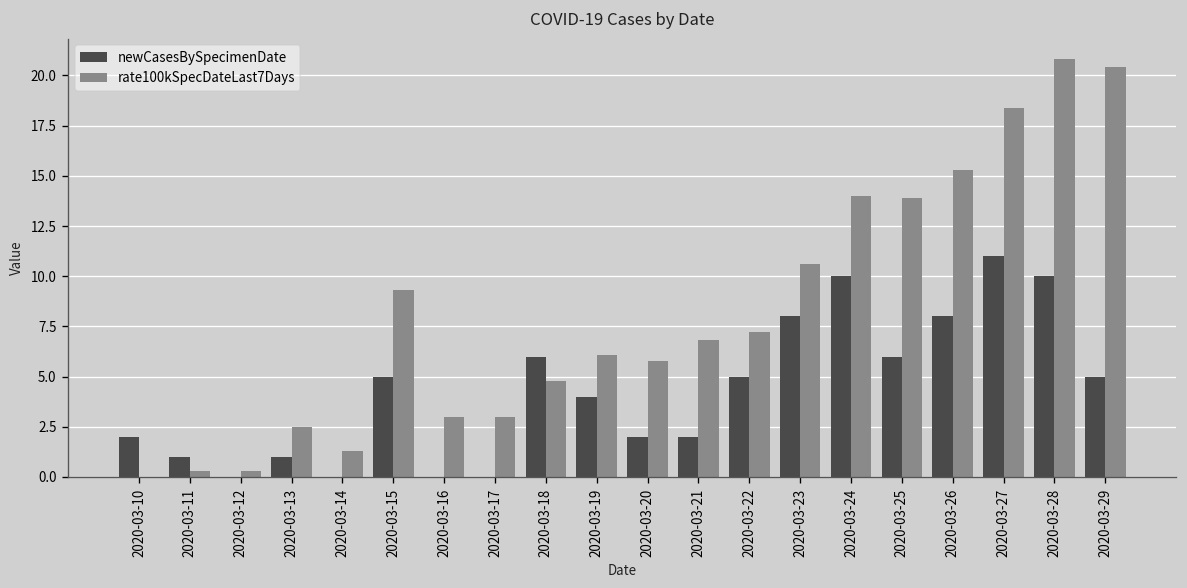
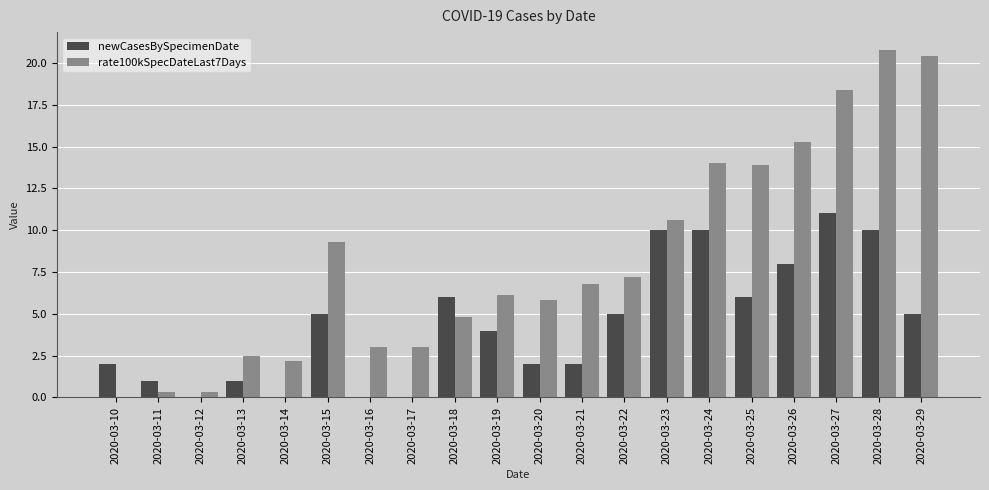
  {
    "newCasesBySpecimenDate": {
      "2020-03-10": 2,
      "2020-03-11": 1,
      "2020-03-12": 0,
      "2020-03-13": 1,
      "2020-03-14": 0,
      "2020-03-15": 5,
      "2020-03-16": 0,
      "2020-03-17": 0,
      "2020-03-18": 6,
      "2020-03-19": 4,
      "2020-03-20": 2,
      "2020-03-21": 2,
      "2020-03-22": 5,
-     "2020-03-23": 8,
+     "2020-03-23": 10,
      "2020-03-24": 10,
      "2020-03-25": 6,
      "2020-03-26": 8,
      "2020-03-27": 11,
      "2020-03-28": 10,
      "2020-03-29": 5
    },
    "rate100kSpecDateLast7Days": {
      "2020-03-10": 0.0,
      "2020-03-11": 0.3,
      "2020-03-12": 0.3,
      "2020-03-13": 2.5,
-     "2020-03-14": 1.3,
+     "2020-03-14": 2.2,
      "2020-03-15": 9.3,
      "2020-03-16": 3.0,
      "2020-03-17": 3.0,
      "2020-03-18": 4.8,
      "2020-03-19": 6.1,
      "2020-03-20": 5.8,
      "2020-03-21": 6.8,
      "2020-03-22": 7.2,
      "2020-03-23": 10.6,
      "2020-03-24": 14.0,
      "2020-03-25": 13.9,
      "2020-03-26": 15.3,
      "2020-03-27": 18.4,
      "2020-03-28": 20.8,
      "2020-03-29": 20.4
    }
  }
